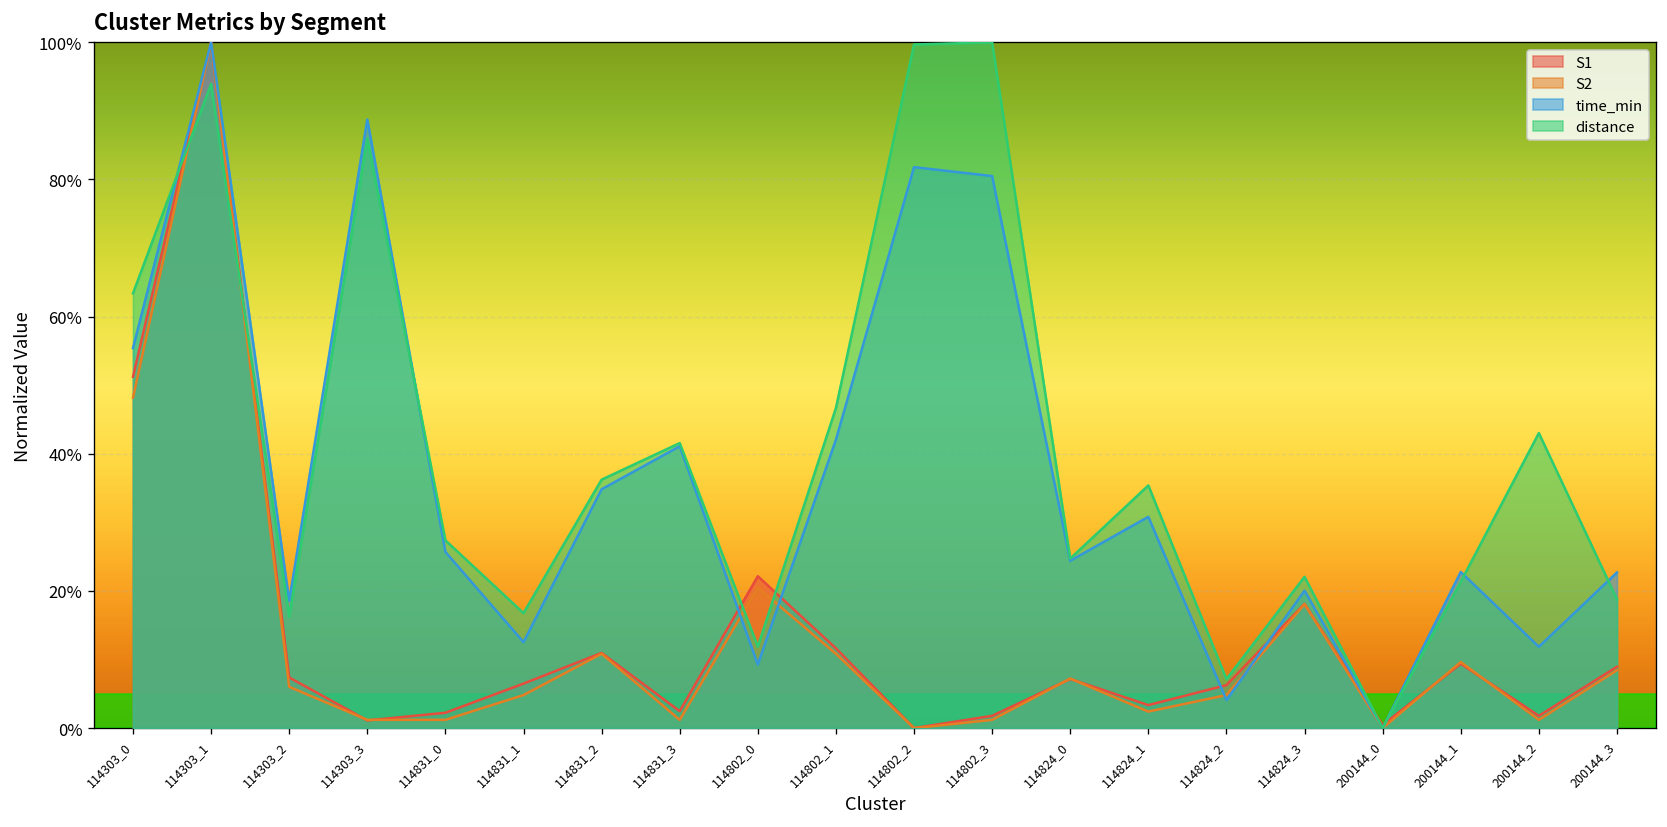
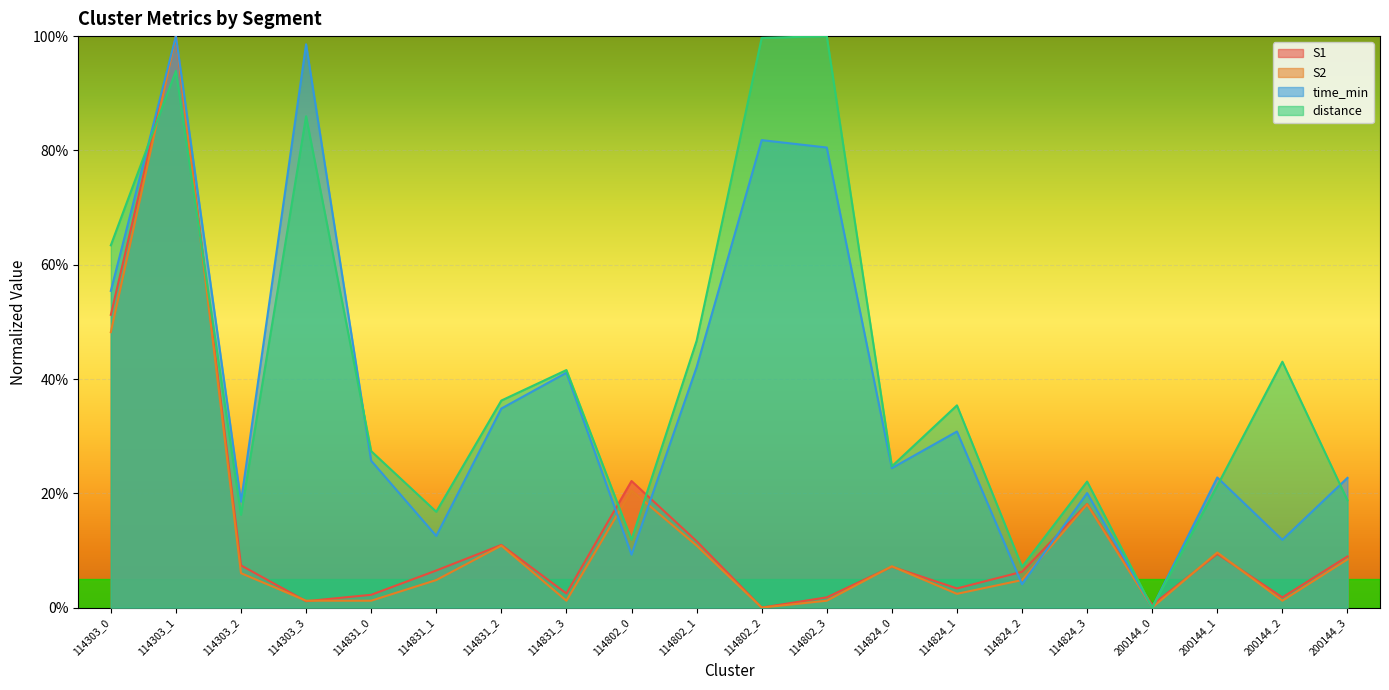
  {
    "time_min": {
      "114303_0": "55%",
      "114303_2": "19%",
-     "114303_3": "89%",
+     "114303_3": "99%",
      "114831_0": "26%",
      "114831_1": "13%",
      "114831_2": "35%",
      "114831_3": "41%",
      "114802_0": "9%",
      "114802_1": "42%",
      "114802_2": "82%",
      "114802_3": "81%",
      "114824_1": "31%",
      "114824_3": "20%",
      "200144_1": "23%",
      "200144_2": "12%",
      "200144_3": "23%"
    },
    "distance": {
      "114303_0": "63%",
      "114303_1": "94%",
      "114303_2": "16%",
      "114303_3": "86%",
      "114831_0": "27%",
      "114831_1": "17%",
      "114831_2": "36%",
      "114831_3": "42%",
      "114802_0": "12%",
      "114802_1": "47%",
      "114802_2": "100%",
      "114802_3": "100%",
      "114824_1": "35%",
      "114824_2": "7%",
      "114824_3": "22%",
      "200144_1": "21%",
      "200144_2": "43%",
      "200144_3": "19%"
    }
  }
